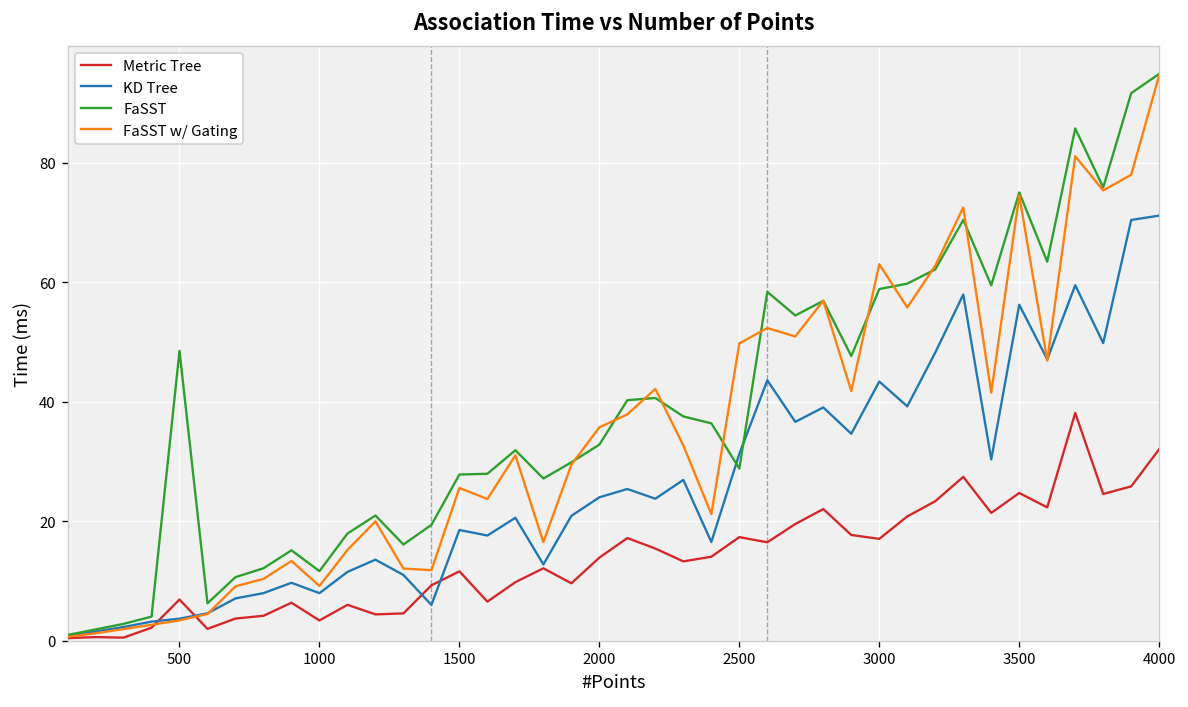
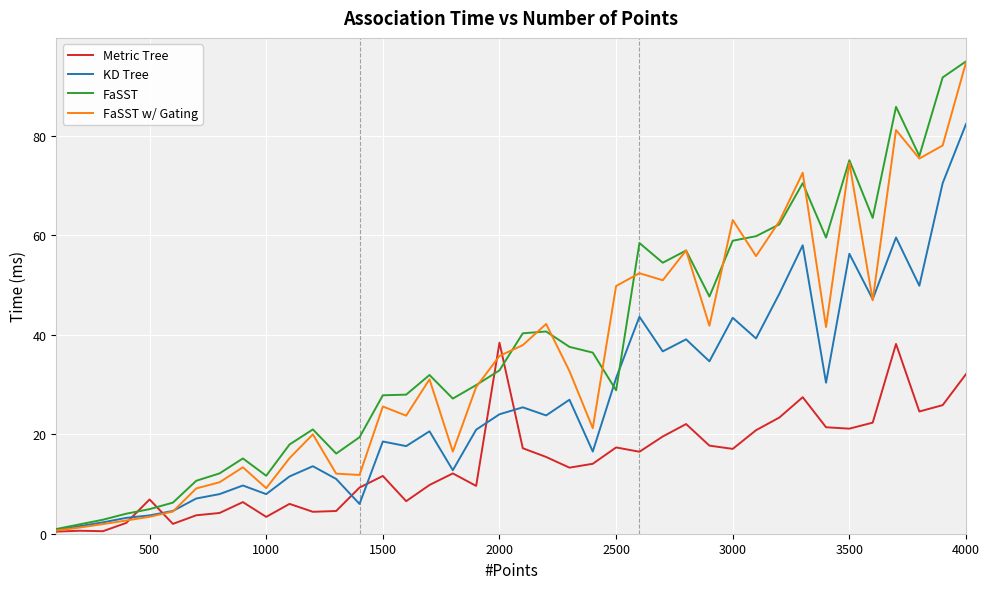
  {
    "Metric Tree": {
      "500": 7,
      "1000": 3,
      "1500": 12,
-     "2000": 14,
+     "2000": 38,
      "2500": 17,
      "3000": 17,
-     "3500": 25,
+     "3500": 21,
      "4000": 32
    },
    "KD Tree": {
      "1000": 8,
      "1500": 19,
      "2000": 24,
      "2500": 31,
      "3000": 43,
      "3500": 56,
-     "4000": 71
+     "4000": 82
    },
    "FaSST": {
-     "500": 49,
+     "500": 5,
      "1000": 12,
      "1500": 28,
      "2000": 33,
      "2500": 29,
      "3000": 59,
      "3500": 75
    },
    "FaSST w/ Gating": {
      "1000": 9,
      "1500": 26,
      "2000": 36,
      "2500": 50,
      "3000": 63,
      "3500": 75
    }
  }
